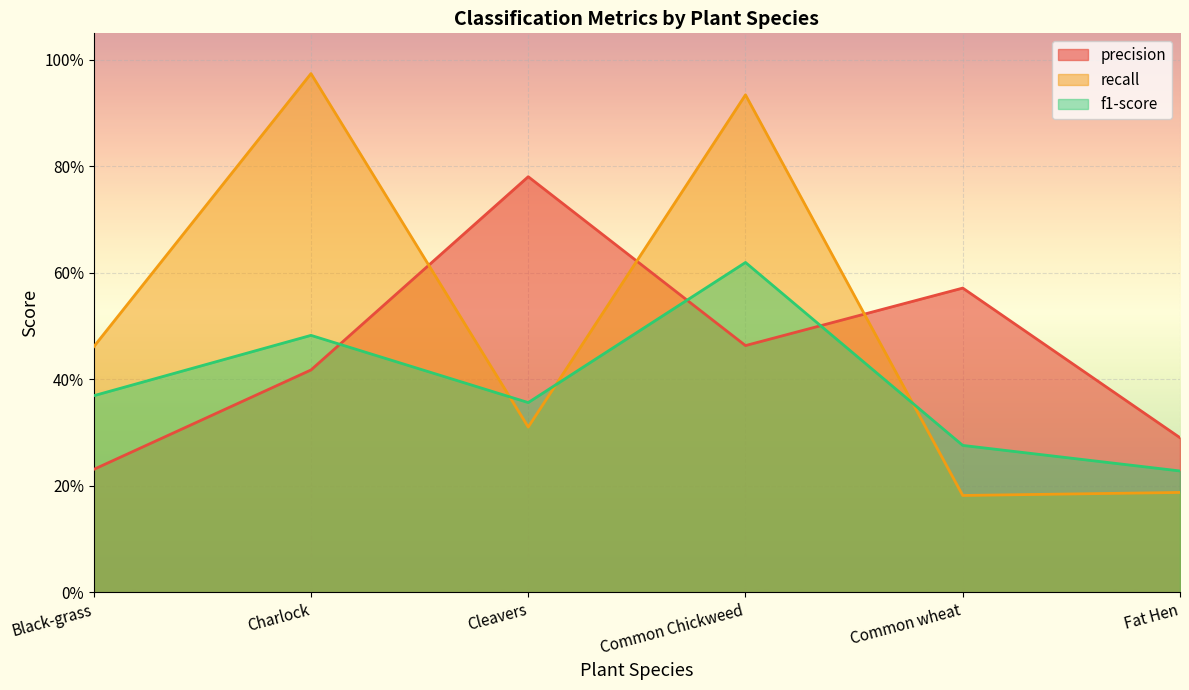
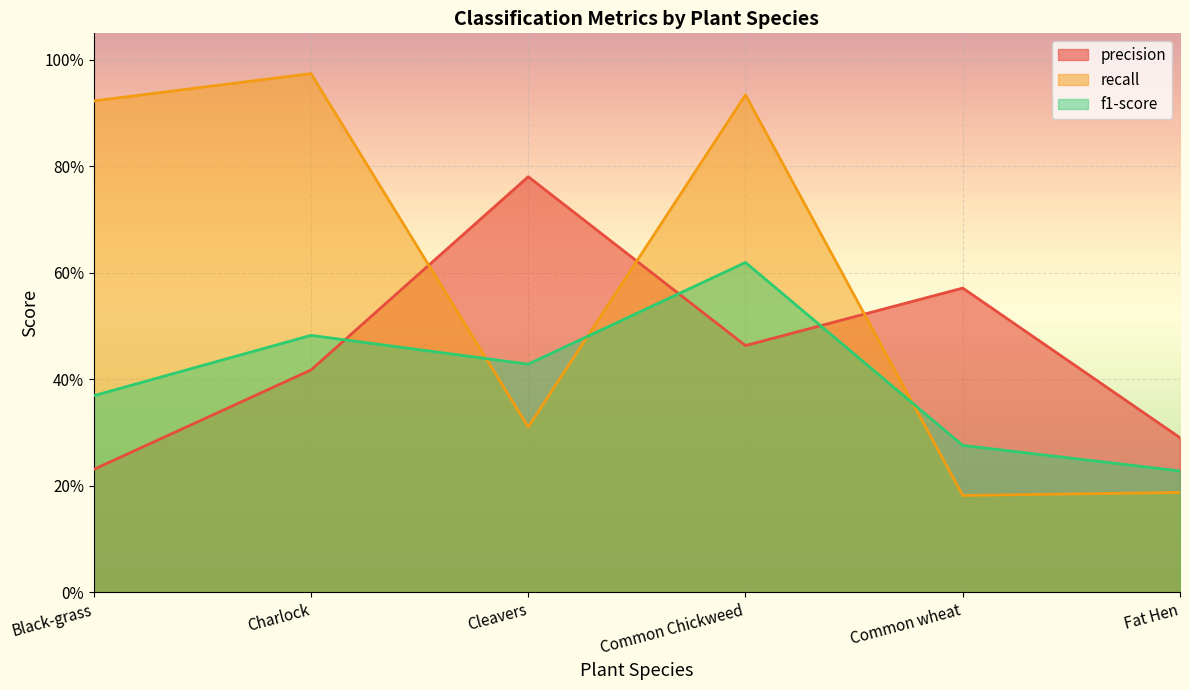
  {
    "precision": {
      "Black-grass": "23%",
      "Charlock": "42%",
      "Cleavers": "78%",
      "Common Chickweed": "46%",
      "Common wheat": "57%",
      "Fat Hen": "29%"
    },
    "recall": {
-     "Black-grass": "46%",
+     "Black-grass": "92%",
      "Charlock": "97%",
      "Cleavers": "31%",
      "Common Chickweed": "93%",
      "Common wheat": "18%",
      "Fat Hen": "19%"
    },
    "f1-score": {
      "Black-grass": "37%",
      "Charlock": "48%",
-     "Cleavers": "36%",
+     "Cleavers": "43%",
      "Common Chickweed": "62%",
      "Common wheat": "28%",
      "Fat Hen": "23%"
    }
  }
